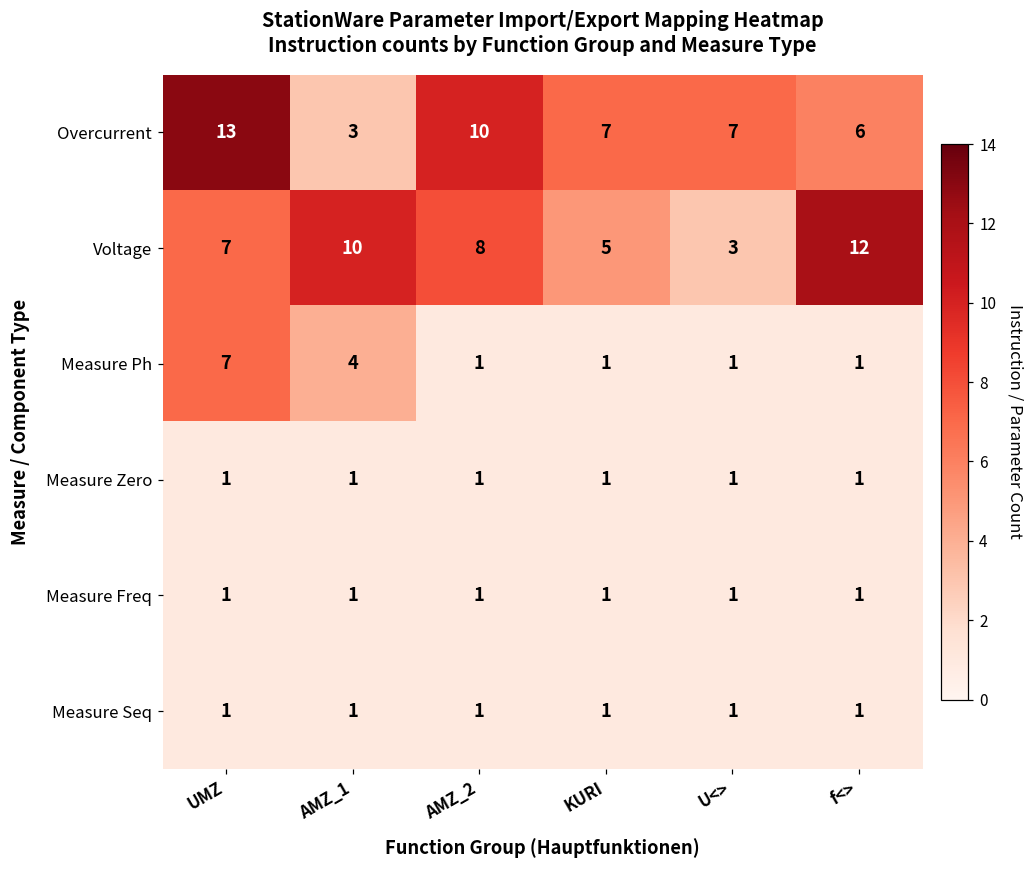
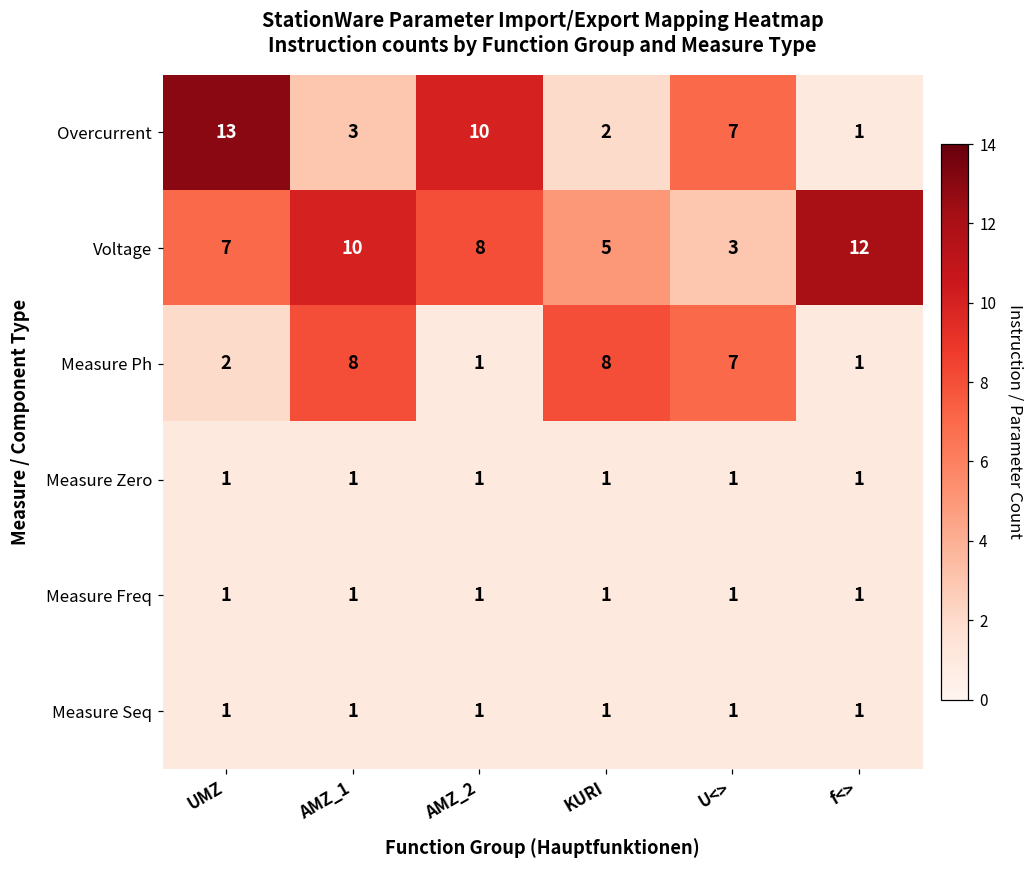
  {
    "Overcurrent": {
      "UMZ": 13,
      "AMZ_1": 3,
      "AMZ_2": 10,
-     "KURI": 7,
+     "KURI": 2,
      "U<>": 7,
-     "f<>": 6
+     "f<>": 1
    },
    "Voltage": {
      "UMZ": 7,
      "AMZ_1": 10,
      "AMZ_2": 8,
      "KURI": 5,
      "U<>": 3,
      "f<>": 12
    },
    "Measure Ph": {
-     "UMZ": 7,
-     "AMZ_1": 4,
+     "UMZ": 2,
+     "AMZ_1": 8,
      "AMZ_2": 1,
-     "KURI": 1,
-     "U<>": 1,
+     "KURI": 8,
+     "U<>": 7,
      "f<>": 1
    },
    "Measure Zero": {
      "UMZ": 1,
      "AMZ_1": 1,
      "AMZ_2": 1,
      "KURI": 1,
      "U<>": 1,
      "f<>": 1
    },
    "Measure Freq": {
      "UMZ": 1,
      "AMZ_1": 1,
      "AMZ_2": 1,
      "KURI": 1,
      "U<>": 1,
      "f<>": 1
    },
    "Measure Seq": {
      "UMZ": 1,
      "AMZ_1": 1,
      "AMZ_2": 1,
      "KURI": 1,
      "U<>": 1,
      "f<>": 1
    }
  }
